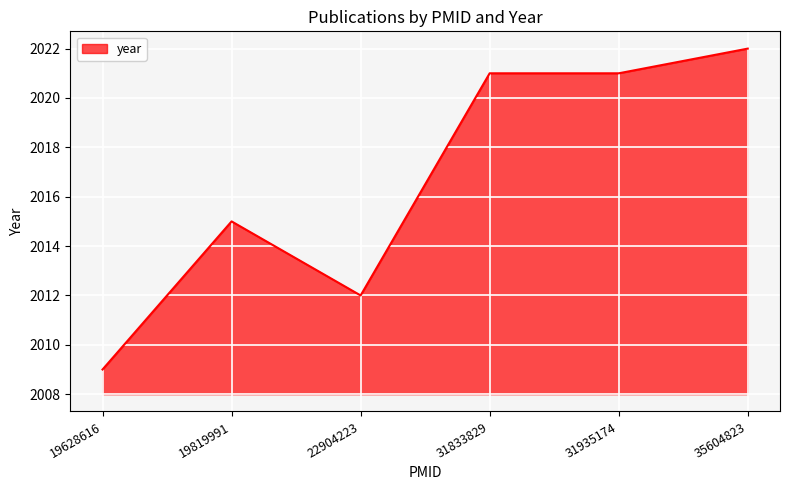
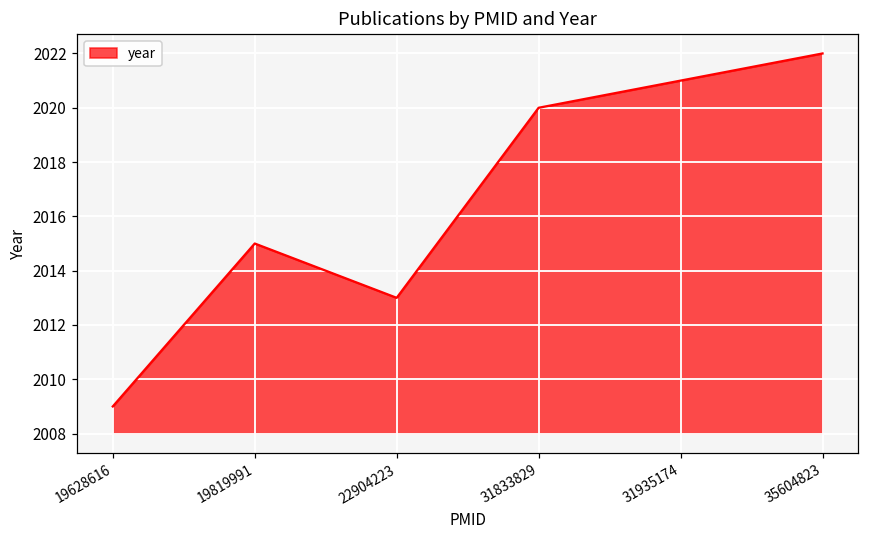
  {
    "19628616": 2009,
    "19819991": 2015,
-   "22904223": 2012,
-   "31833829": 2021,
+   "22904223": 2013,
+   "31833829": 2020,
    "31935174": 2021,
    "35604823": 2022
  }
